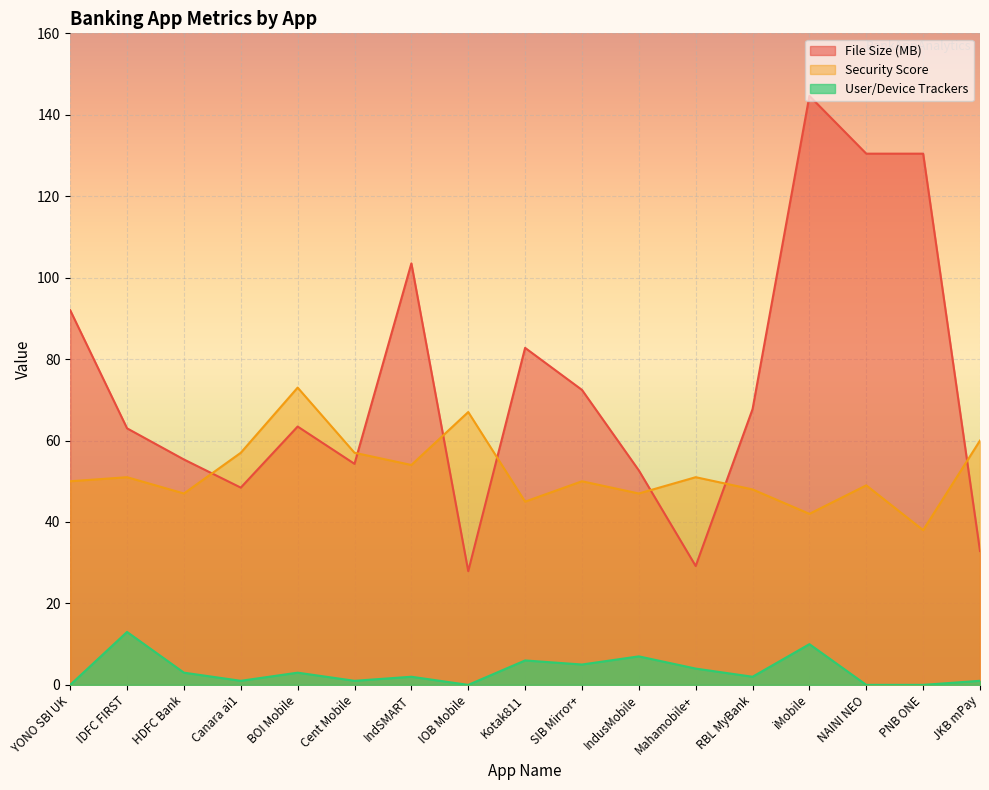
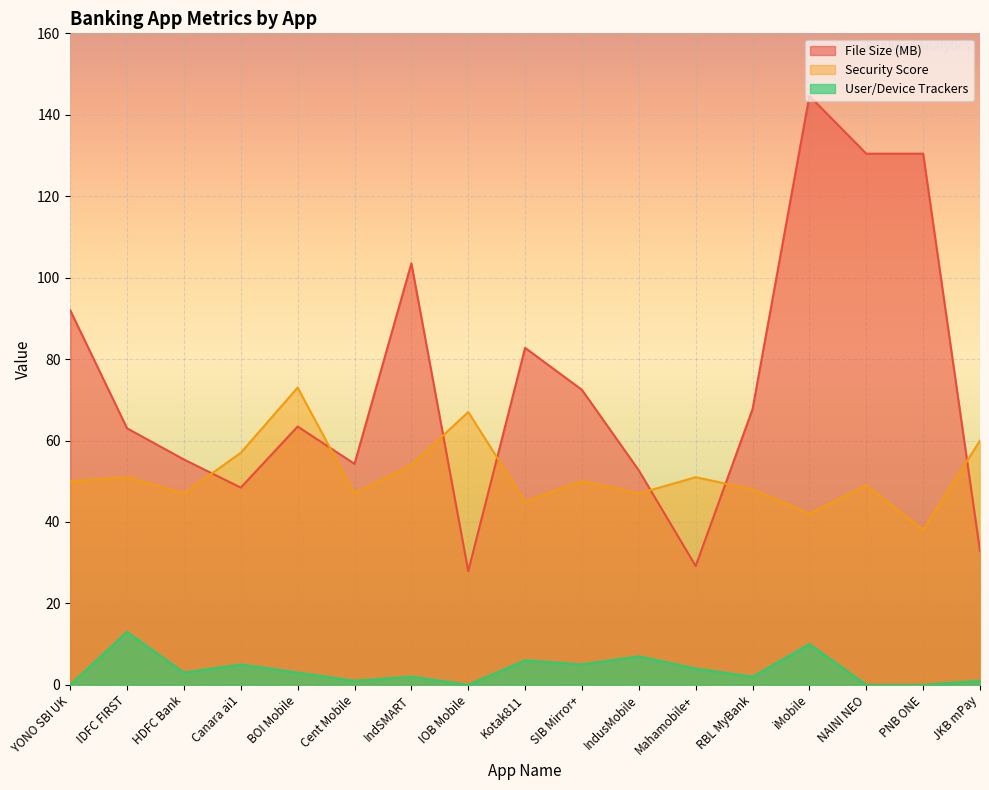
  {
    "File Size (MB)": {
      "YONO SBI UK": 92,
      "IDFC FIRST": 63,
      "HDFC Bank": 55,
      "Canara ai1": 48,
      "BOI Mobile": 63,
      "Cent Mobile": 54,
      "IndSMART": 104,
      "IOB Mobile": 28,
      "Kotak811": 83,
      "SIB Mirror+": 72,
      "IndusMobile": 53,
      "Mahamobile+": 29,
      "RBL MyBank": 68,
      "NAINI NEO": 130,
      "PNB ONE": 130,
      "JKB mPay": 33
    },
    "Security Score": {
      "YONO SBI UK": 50,
      "IDFC FIRST": 51,
      "HDFC Bank": 47,
      "Canara ai1": 57,
      "BOI Mobile": 73,
-     "Cent Mobile": 57,
+     "Cent Mobile": 47,
      "IndSMART": 54,
      "IOB Mobile": 67,
      "Kotak811": 45,
      "SIB Mirror+": 50,
      "IndusMobile": 47,
      "Mahamobile+": 51,
      "RBL MyBank": 48,
      "iMobile": 42,
      "NAINI NEO": 49,
      "PNB ONE": 38,
      "JKB mPay": 60
    },
    "User/Device Trackers": {
      "YONO SBI UK": 0,
      "IDFC FIRST": 13,
      "HDFC Bank": 3,
-     "Canara ai1": 1,
+     "Canara ai1": 5,
      "BOI Mobile": 3,
      "Cent Mobile": 1,
      "IndSMART": 2,
      "IOB Mobile": 0,
      "Kotak811": 6,
      "SIB Mirror+": 5,
      "IndusMobile": 7,
      "Mahamobile+": 4,
      "RBL MyBank": 2,
      "iMobile": 10,
      "NAINI NEO": 0,
      "PNB ONE": 0,
      "JKB mPay": 1
    }
  }
